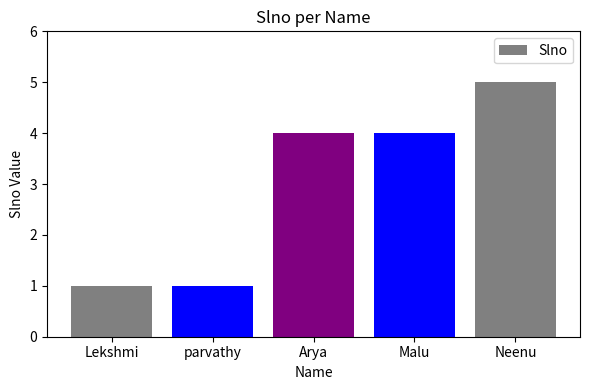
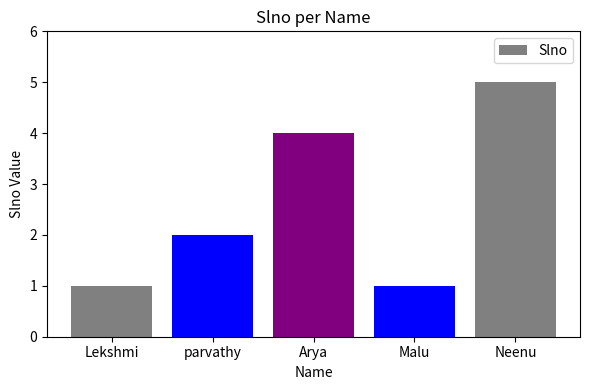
  {
    "Lekshmi": 1,
-   "parvathy": 1,
+   "parvathy": 2,
    "Arya": 4,
-   "Malu": 4,
+   "Malu": 1,
    "Neenu": 5
  }
